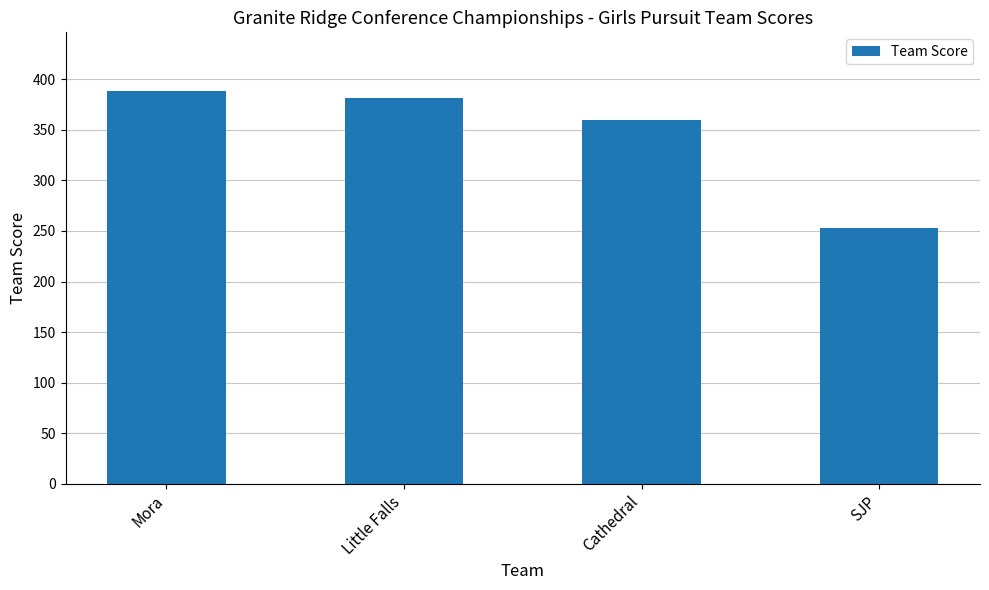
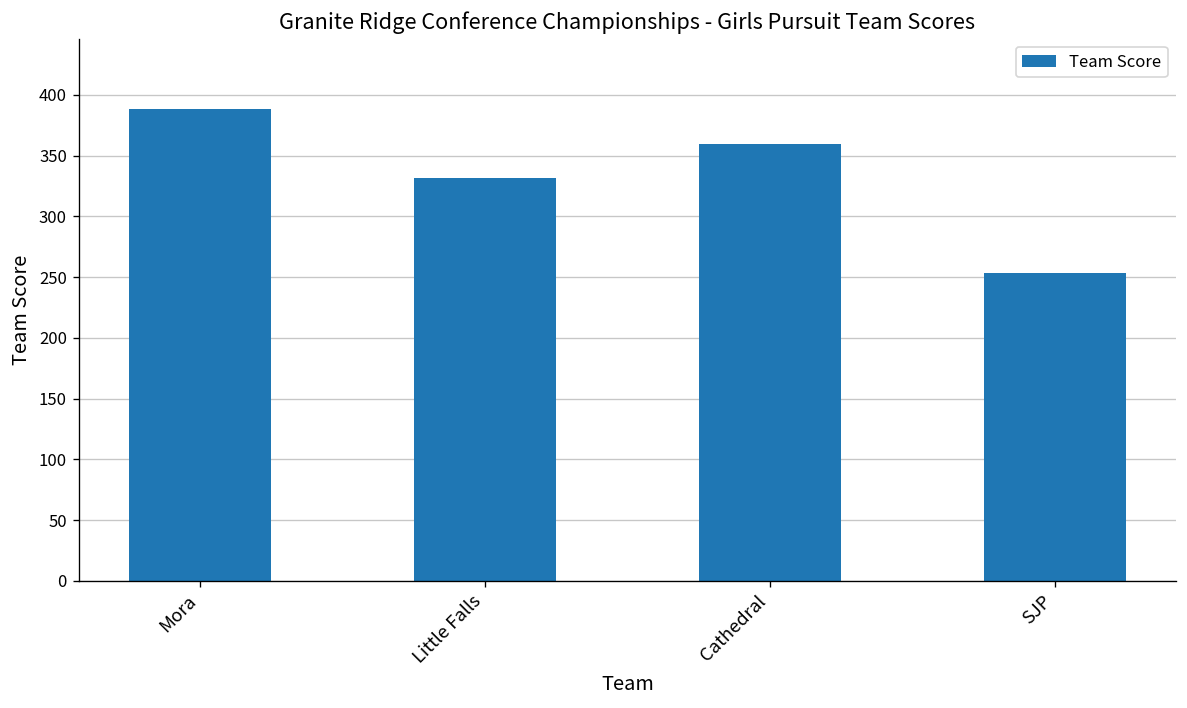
  {
    "Mora": 388,
-   "Little Falls": 381,
+   "Little Falls": 332,
    "Cathedral": 360,
    "SJP": 253
  }
